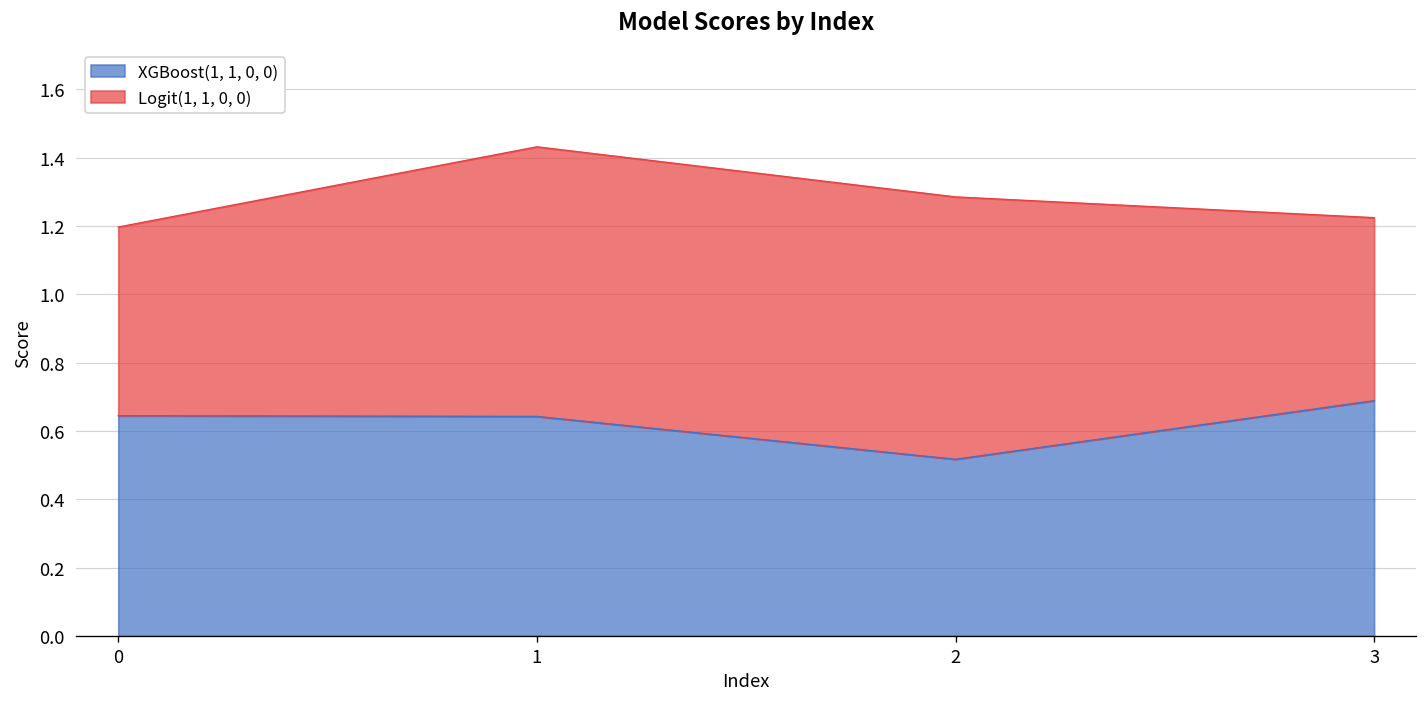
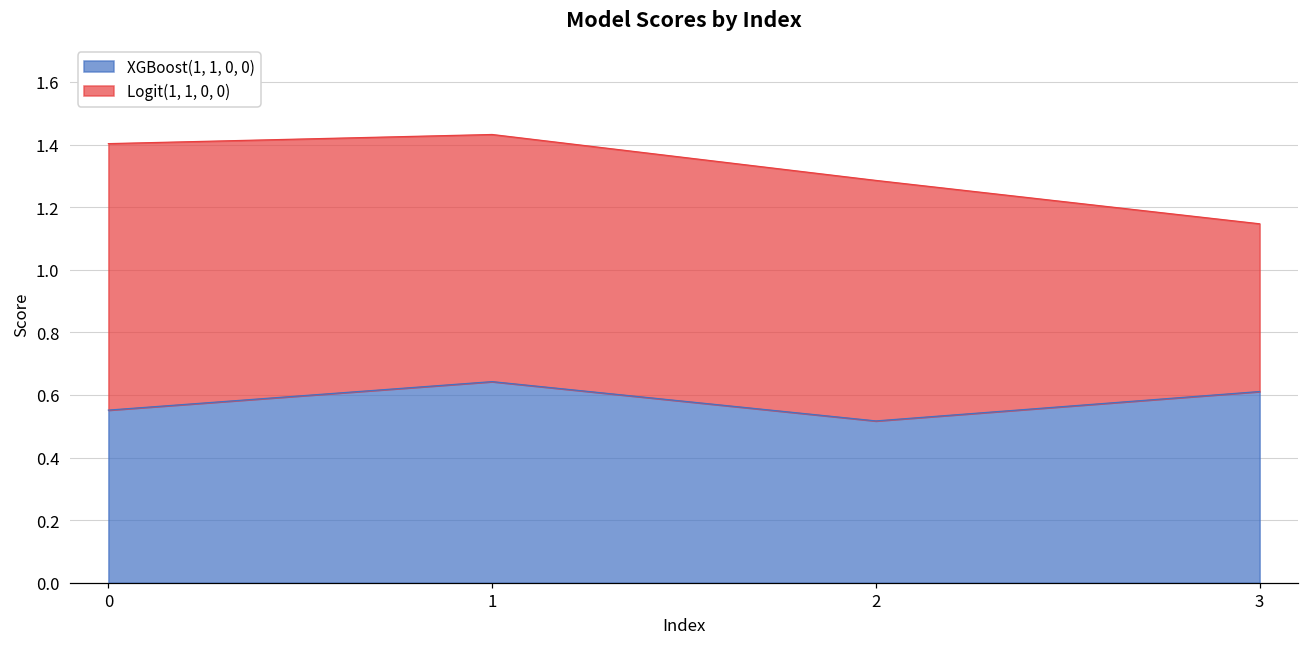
  {
    "XGBoost(1, 1, 0, 0)": {
-     "0": 0.64,
+     "0": 0.55,
      "1": 0.64,
      "2": 0.52,
-     "3": 0.69
+     "3": 0.61
    },
    "Logit(1, 1, 0, 0)": {
-     "0": 0.55,
+     "0": 0.85,
      "1": 0.79,
      "2": 0.77,
      "3": 0.54
    }
  }
